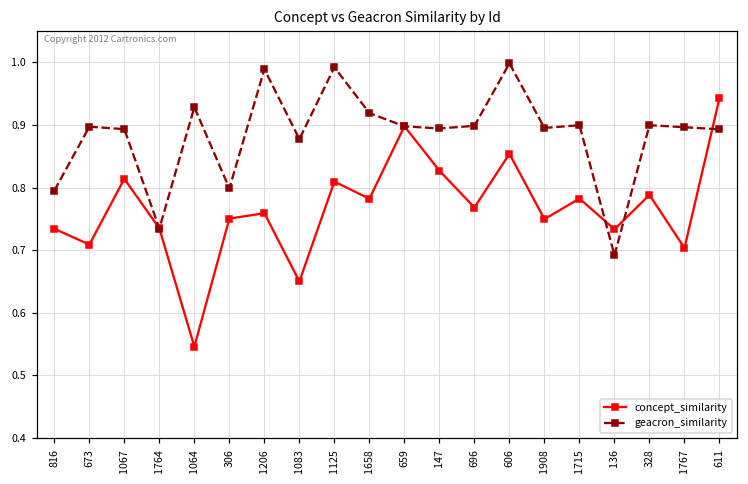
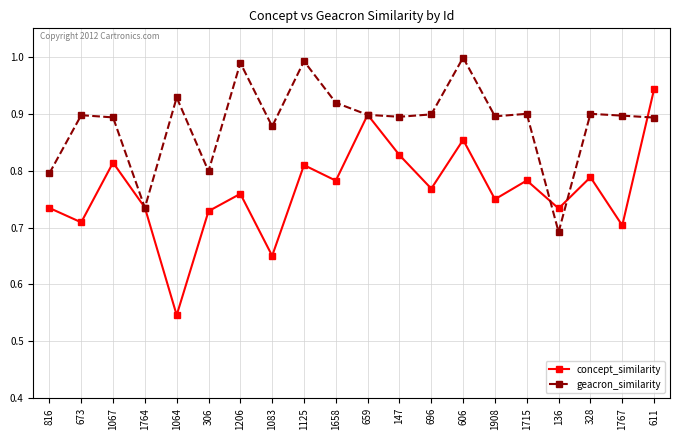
  {
    "concept_similarity": {
      "816": 0.73,
      "673": 0.71,
      "1067": 0.81,
      "1064": 0.55,
-     "306": 0.75,
+     "306": 0.73,
      "1206": 0.76,
      "1083": 0.65,
      "1125": 0.81,
      "1658": 0.78,
      "147": 0.83,
      "696": 0.77,
      "606": 0.85,
      "1908": 0.75,
      "1715": 0.78,
      "136": 0.73,
      "328": 0.79,
      "1767": 0.70,
      "611": 0.94
    },
    "geacron_similarity": {
      "816": 0.80,
      "673": 0.90,
      "1067": 0.89,
      "1064": 0.93,
      "306": 0.80,
      "1206": 0.99,
      "1083": 0.88,
      "1125": 0.99,
      "1658": 0.92,
      "147": 0.89,
      "696": 0.90,
      "606": 1.00,
      "1908": 0.90,
      "1715": 0.90,
      "136": 0.69,
      "328": 0.90,
      "1767": 0.90,
      "611": 0.89
    }
  }
